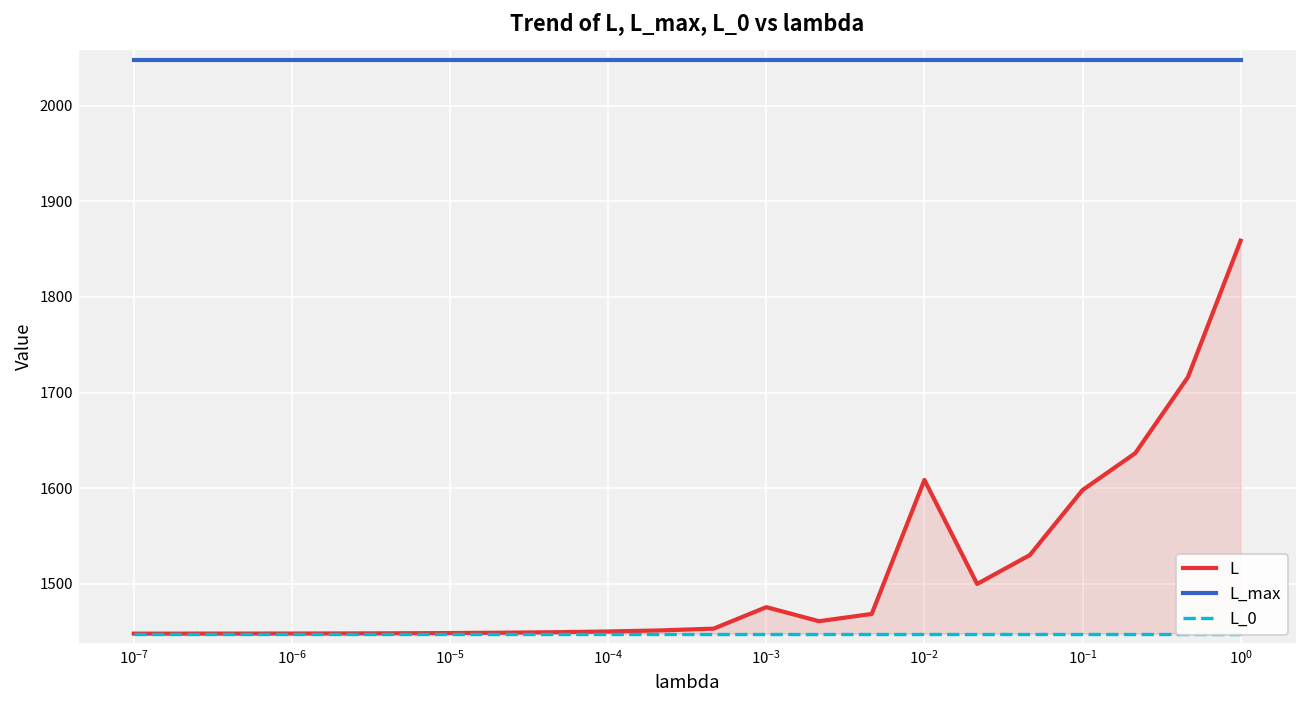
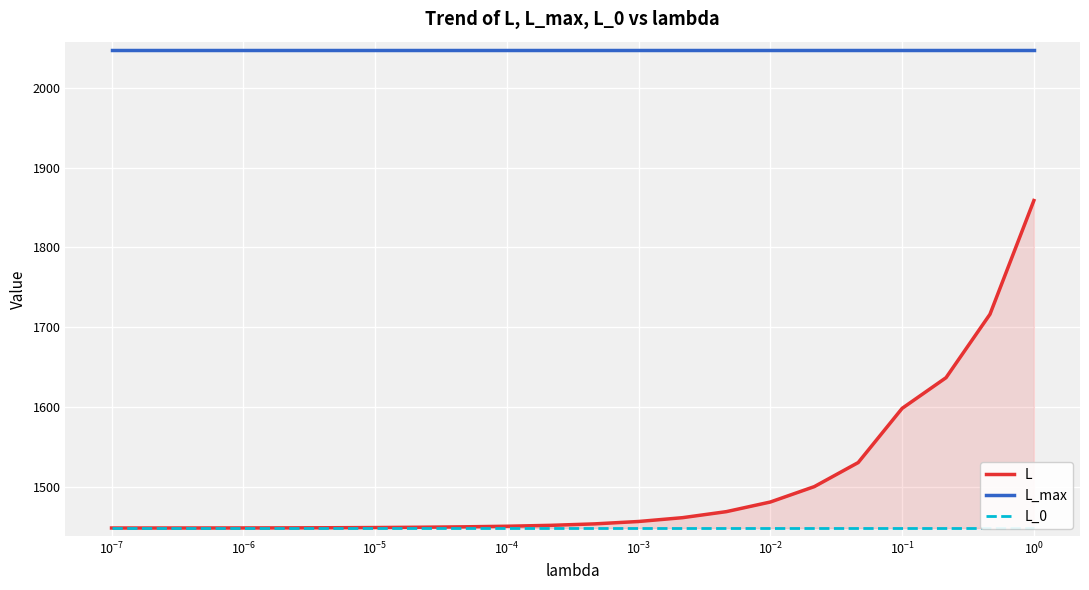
  {
    "L": {
-     "10^-3": 1480,
-     "10^-2": 1610,
+     "10^-3": 1460,
+     "10^-2": 1480,
      "10^-1": 1600,
      "10^0": 1860
    },
    "L_max": {
      "10^-7": 2050,
      "10^-6": 2050,
      "10^-5": 2050,
      "10^-4": 2050,
      "10^-3": 2050,
      "10^-2": 2050,
      "10^-1": 2050,
      "10^0": 2050
    },
    "L_0": {
      "10^-3": 1450,
      "10^-2": 1450,
      "10^-1": 1450
    }
  }
